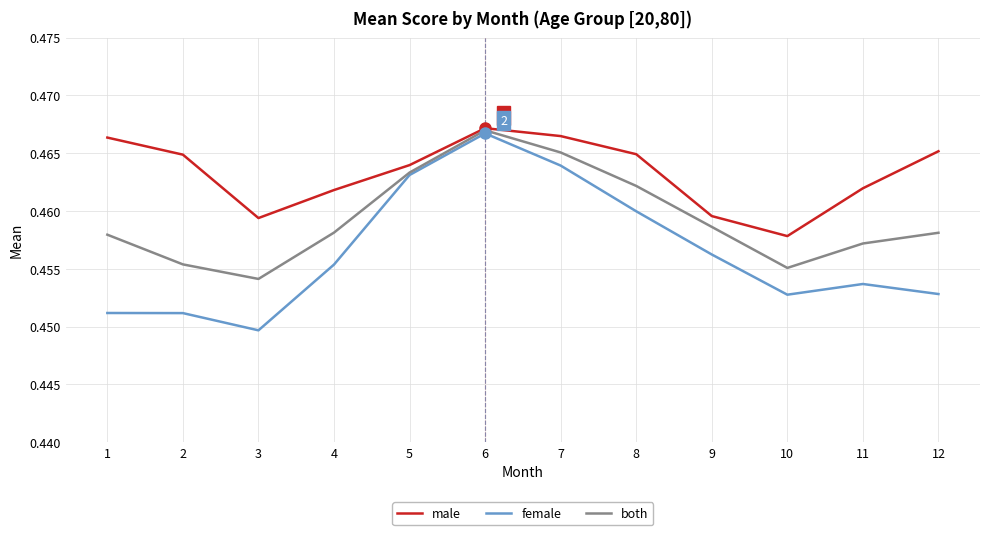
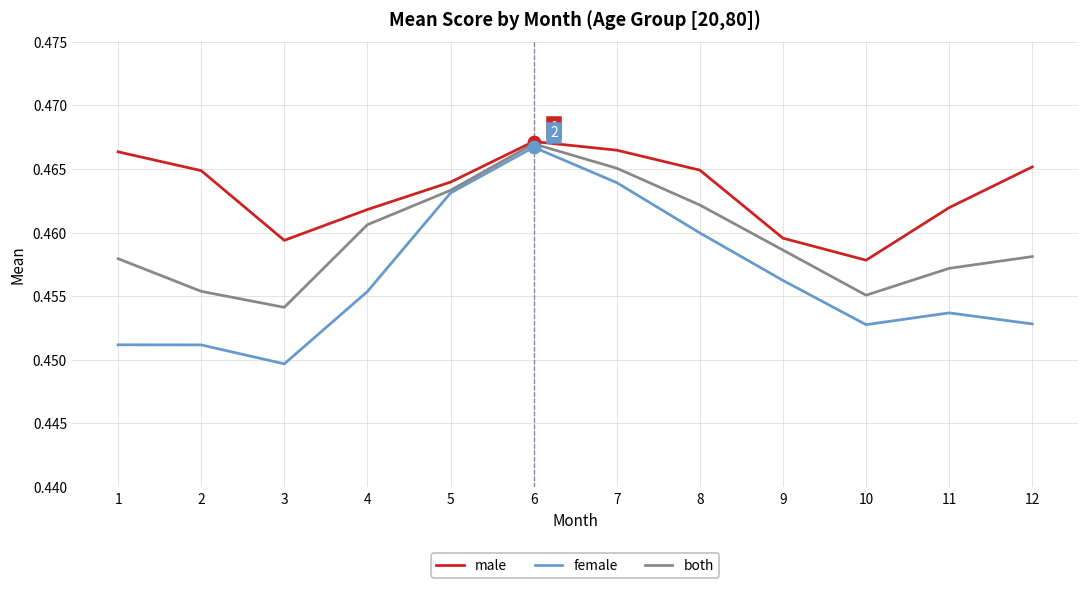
  {
    "both": {
      "1": 0.4579,
      "2": 0.4554,
      "3": 0.4541,
-     "4": 0.4581,
+     "4": 0.4606,
      "7": 0.4651,
      "8": 0.4622,
      "9": 0.4586,
      "10": 0.4551,
      "11": 0.4572,
      "12": 0.4581
    }
  }
